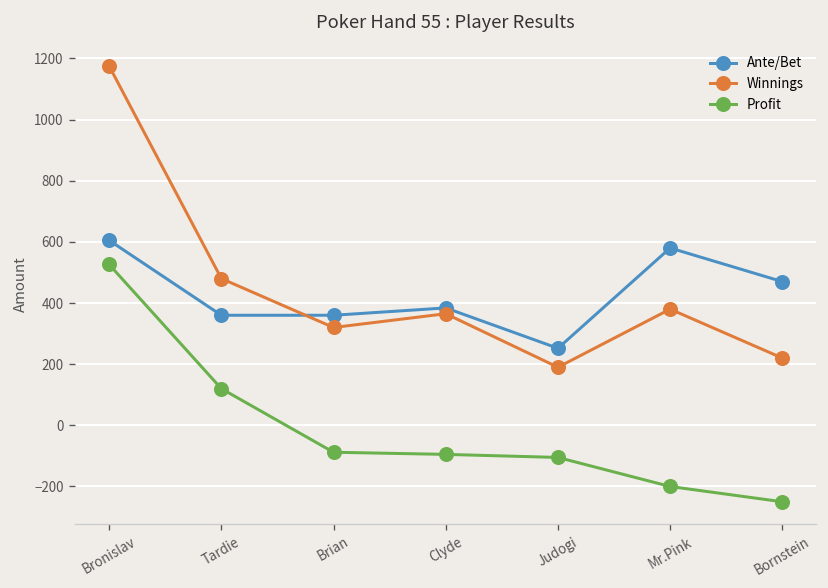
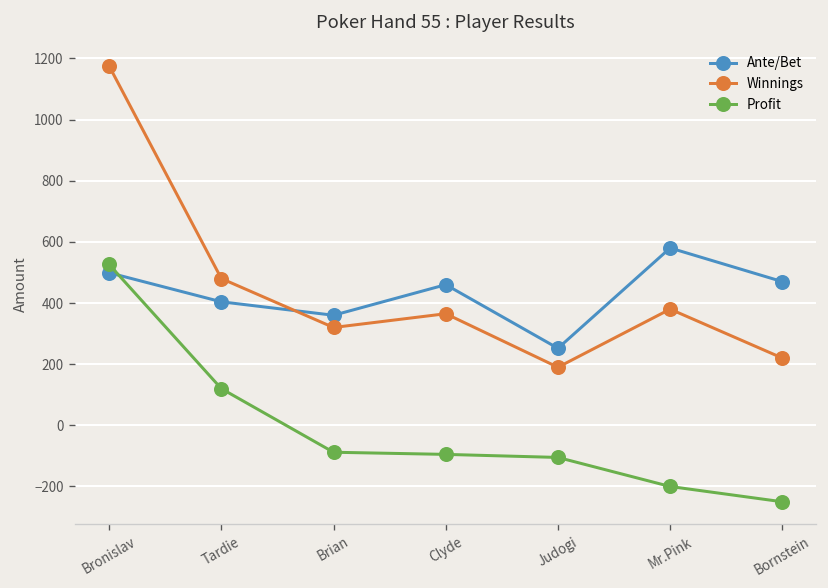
  {
    "Ante/Bet": {
-     "Bronislav": 610,
-     "Tardie": 360,
+     "Bronislav": 500,
+     "Tardie": 400,
      "Brian": 360,
-     "Clyde": 380,
+     "Clyde": 460,
      "Judogi": 250,
      "Mr.Pink": 580,
      "Bornstein": 470
    },
    "Winnings": {
      "Bronislav": 1180,
      "Tardie": 480,
      "Brian": 320,
      "Clyde": 370,
      "Judogi": 190,
      "Mr.Pink": 380,
      "Bornstein": 220
    },
    "Profit": {
      "Bronislav": 530,
      "Tardie": 120,
      "Brian": -90,
      "Clyde": -100,
      "Judogi": -110,
      "Mr.Pink": -200,
      "Bornstein": -250
    }
  }
